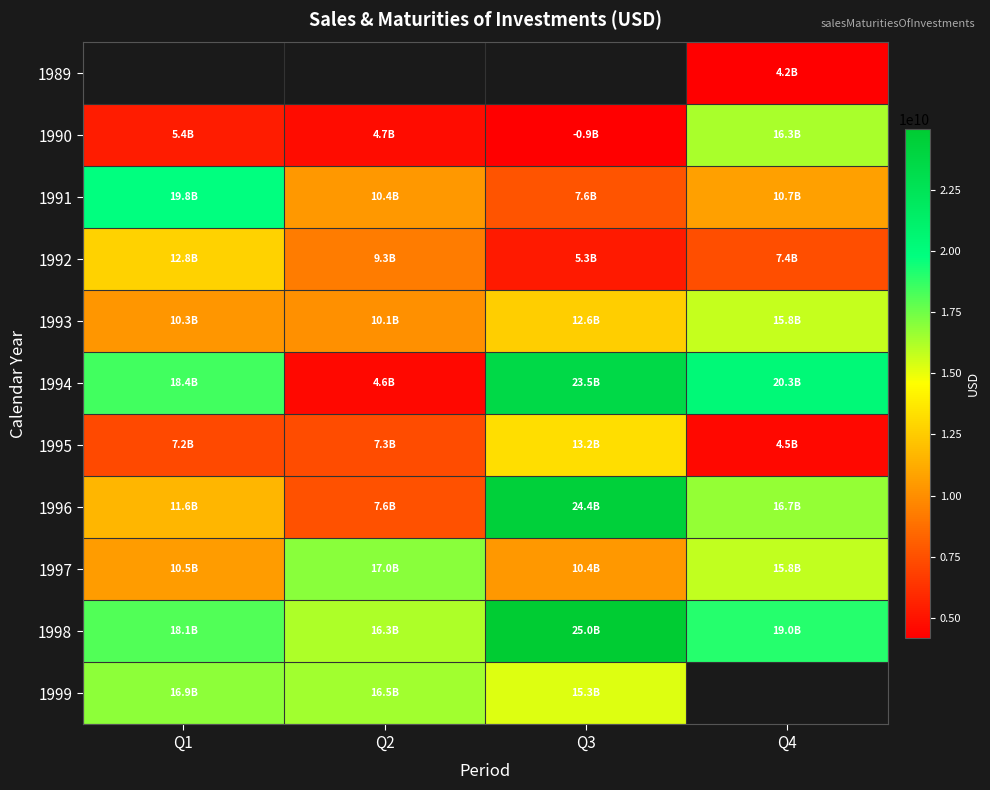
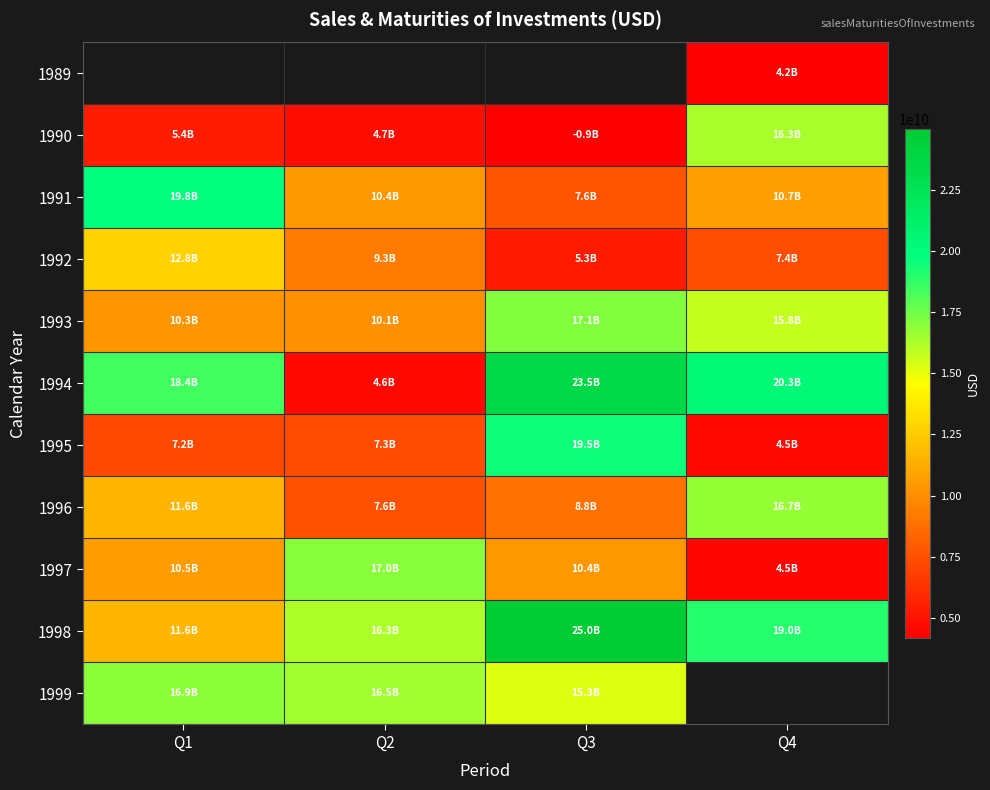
  {
    "1993": {
-     "Q3": "12.6B"
+     "Q3": "17.1B"
    },
    "1995": {
-     "Q3": "13.2B"
+     "Q3": "19.5B"
    },
    "1996": {
-     "Q3": "24.4B"
+     "Q3": "8.8B"
    },
    "1997": {
-     "Q4": "15.8B"
+     "Q4": "4.5B"
    },
    "1998": {
-     "Q1": "18.1B"
+     "Q1": "11.6B"
    }
  }
